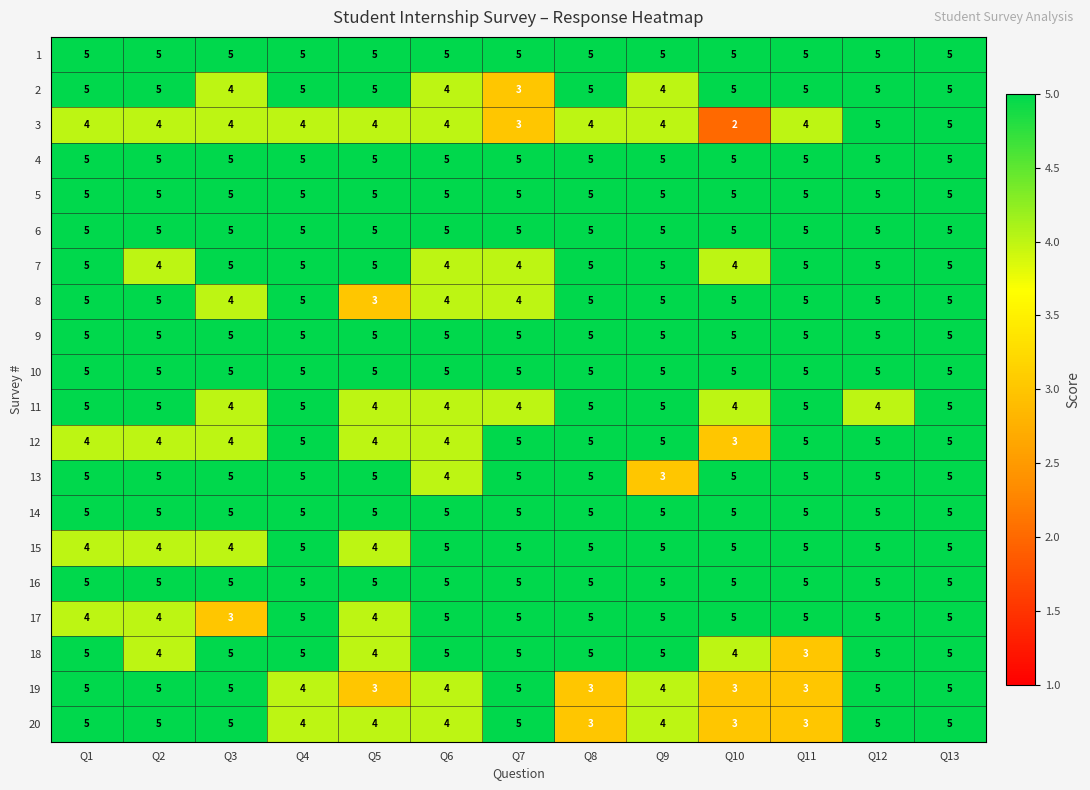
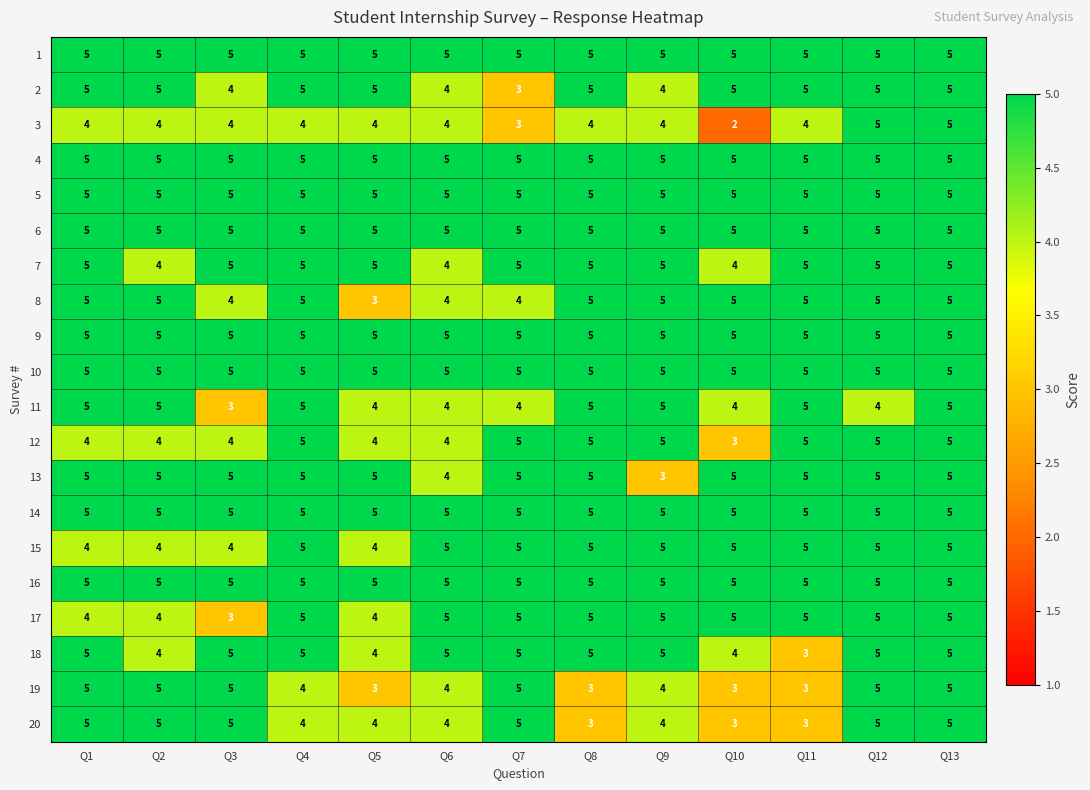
  {
    "7": {
      "Q1": 5,
      "Q2": 4,
      "Q3": 5,
      "Q4": 5,
      "Q5": 5,
      "Q6": 4,
-     "Q7": 4,
+     "Q7": 5,
      "Q8": 5,
      "Q9": 5,
      "Q10": 4,
      "Q11": 5,
      "Q12": 5,
      "Q13": 5
    },
    "11": {
      "Q1": 5,
      "Q2": 5,
-     "Q3": 4,
+     "Q3": 3,
      "Q4": 5,
      "Q5": 4,
      "Q6": 4,
      "Q7": 4,
      "Q8": 5,
      "Q9": 5,
      "Q10": 4,
      "Q11": 5,
      "Q12": 4,
      "Q13": 5
    }
  }
